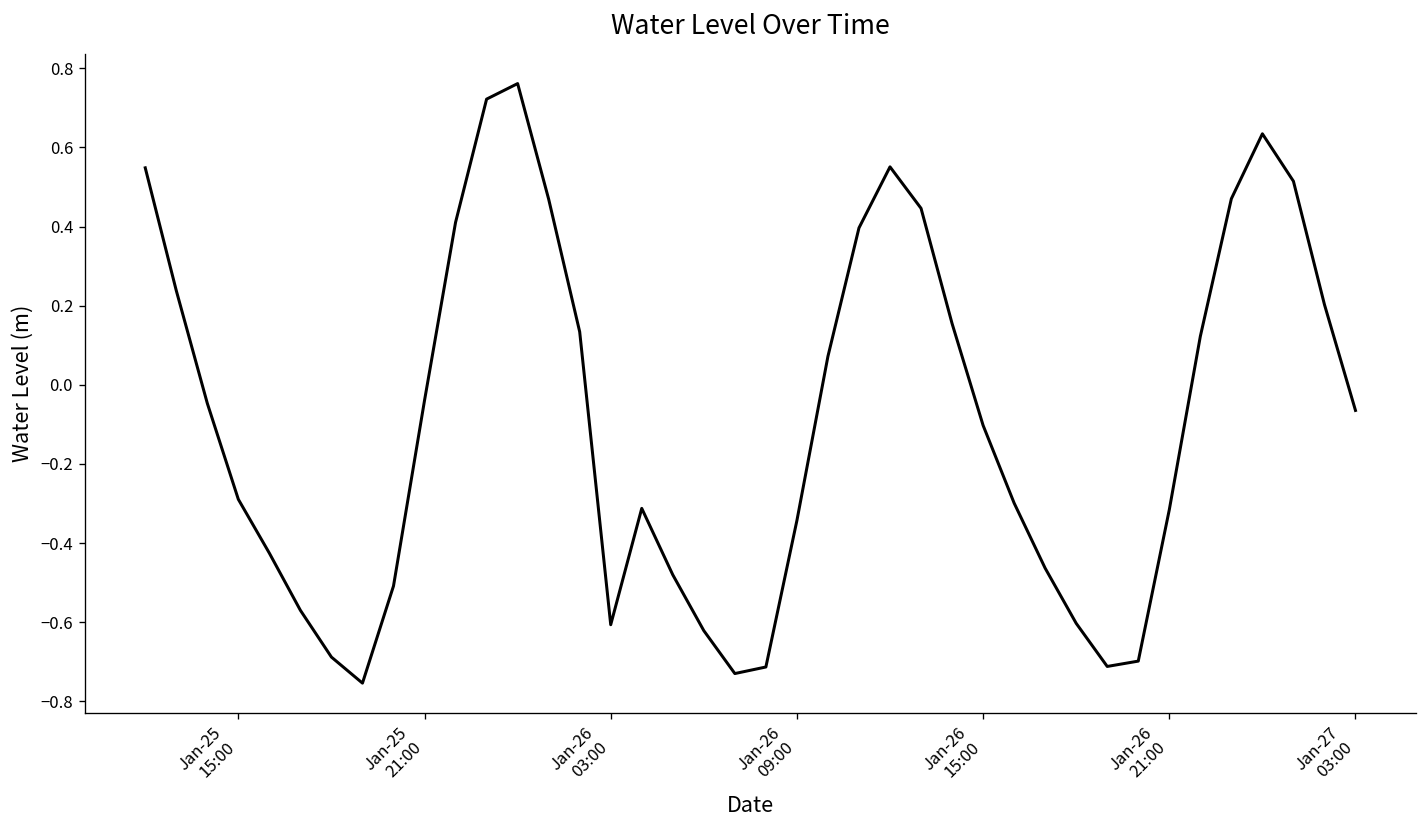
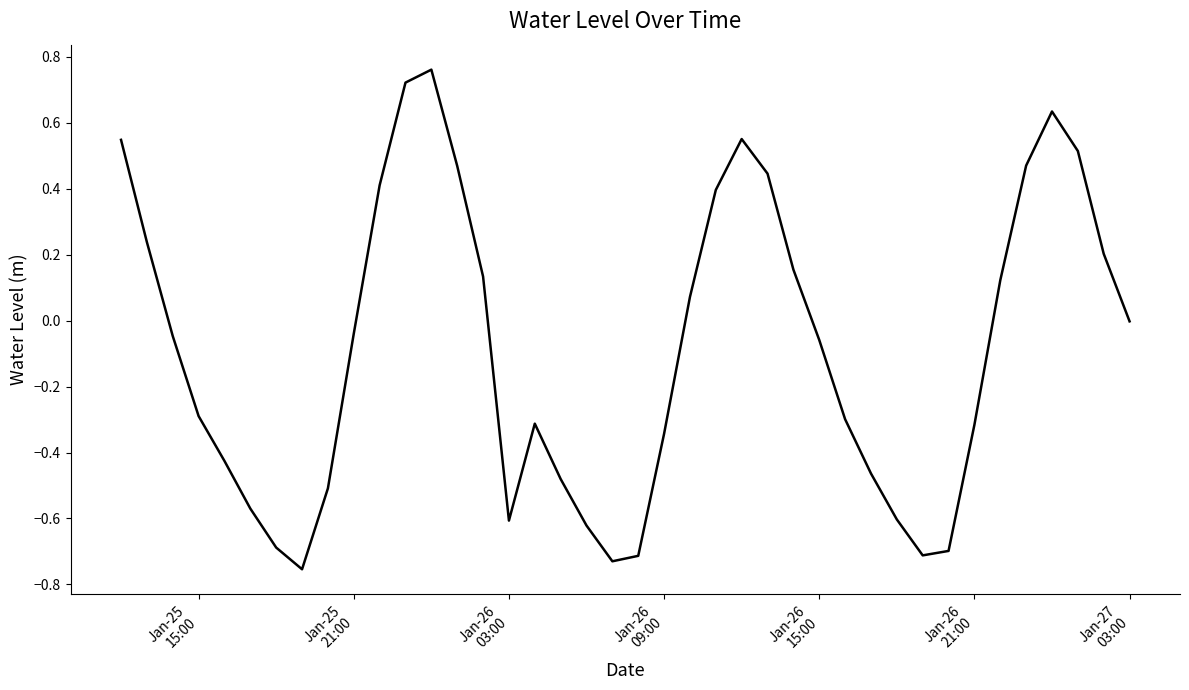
  {
    "Jan-25 15:00": -0.29,
    "Jan-25 21:00": -0.04,
    "Jan-26 03:00": -0.61,
    "Jan-26 09:00": -0.34,
-   "Jan-26 15:00": -0.10,
+   "Jan-26 15:00": -0.06,
    "Jan-26 21:00": -0.32,
-   "Jan-27 03:00": -0.06
+   "Jan-27 03:00": 0.00
  }
